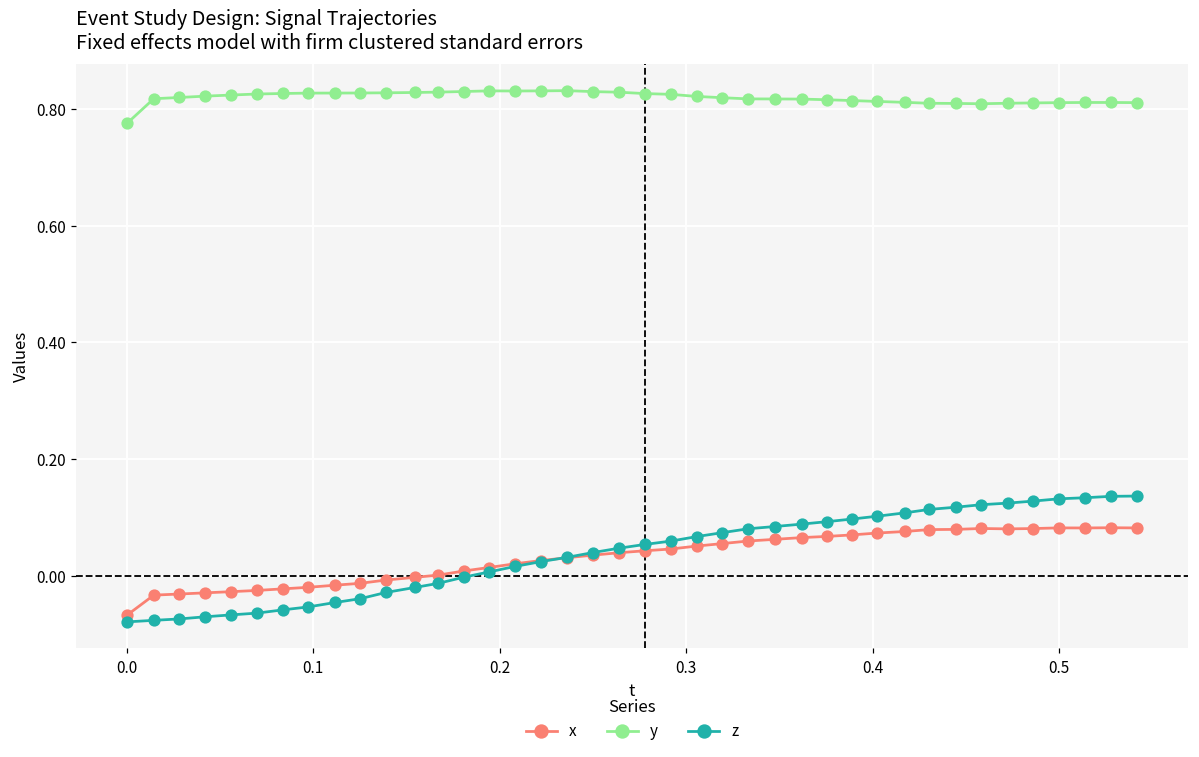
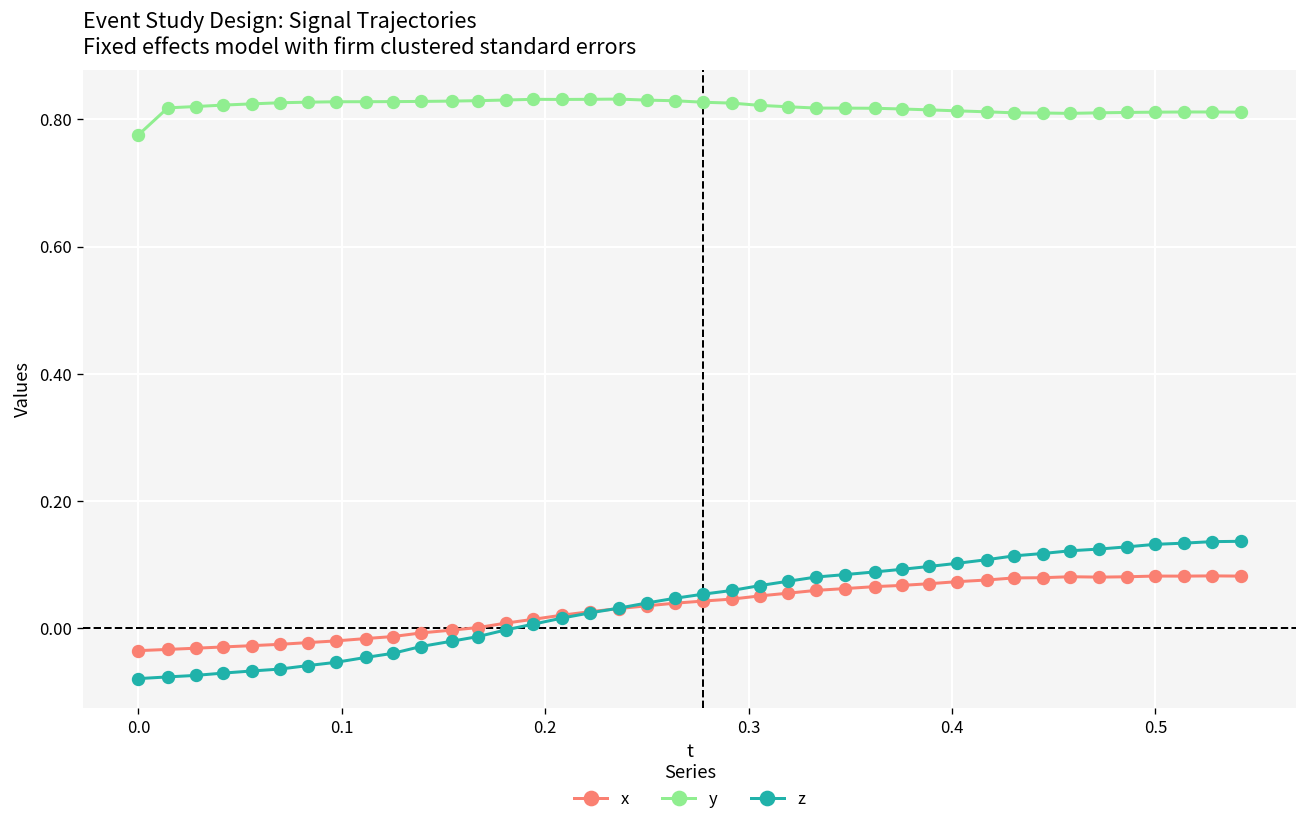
  {
    "x": {
-     "0.0": -0.07
+     "0.0": -0.04
    },
    "y": {
      "0.0": 0.78
    },
    "z": {
      "0.0": -0.08
    }
  }
